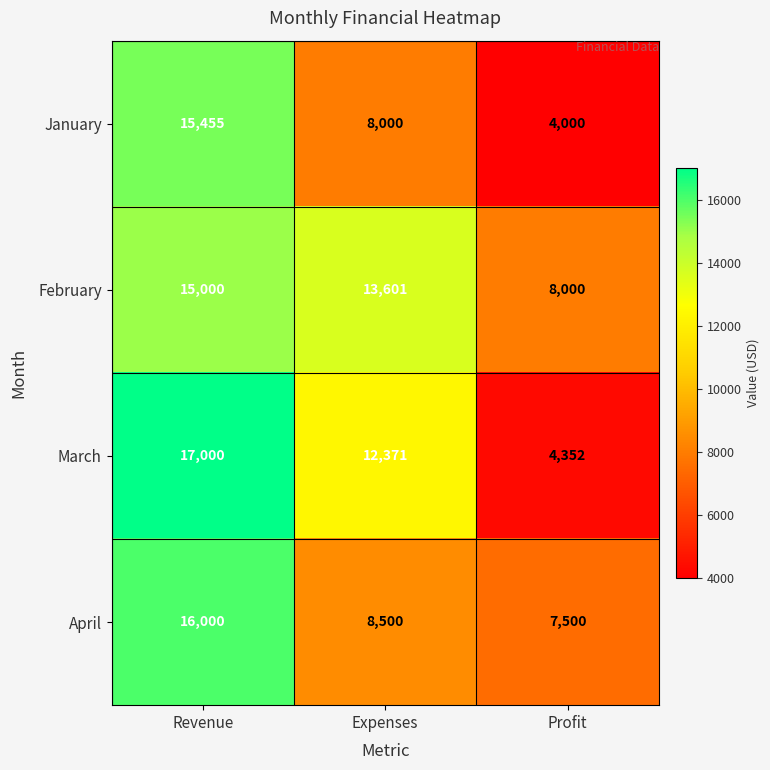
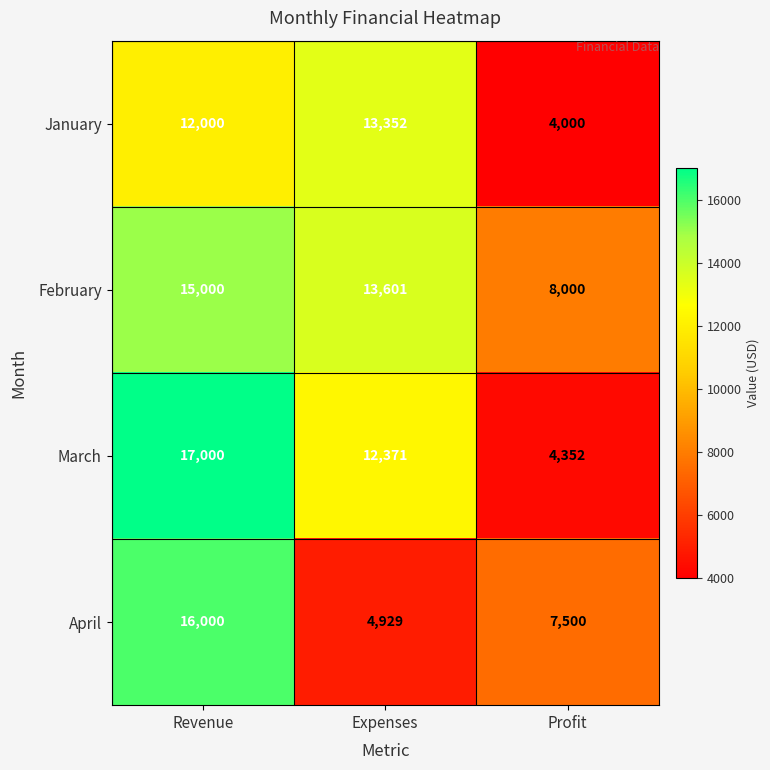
  {
    "January": {
-     "Revenue": "15,455",
-     "Expenses": "8,000"
+     "Revenue": "12,000",
+     "Expenses": "13,352"
    },
    "February": {
      "Revenue": "15,000",
      "Expenses": "13,601",
      "Profit": "8,000"
    },
    "March": {
      "Revenue": "17,000",
      "Expenses": "12,371",
      "Profit": "4,352"
    },
    "April": {
      "Revenue": "16,000",
-     "Expenses": "8,500",
+     "Expenses": "4,929",
      "Profit": "7,500"
    }
  }
